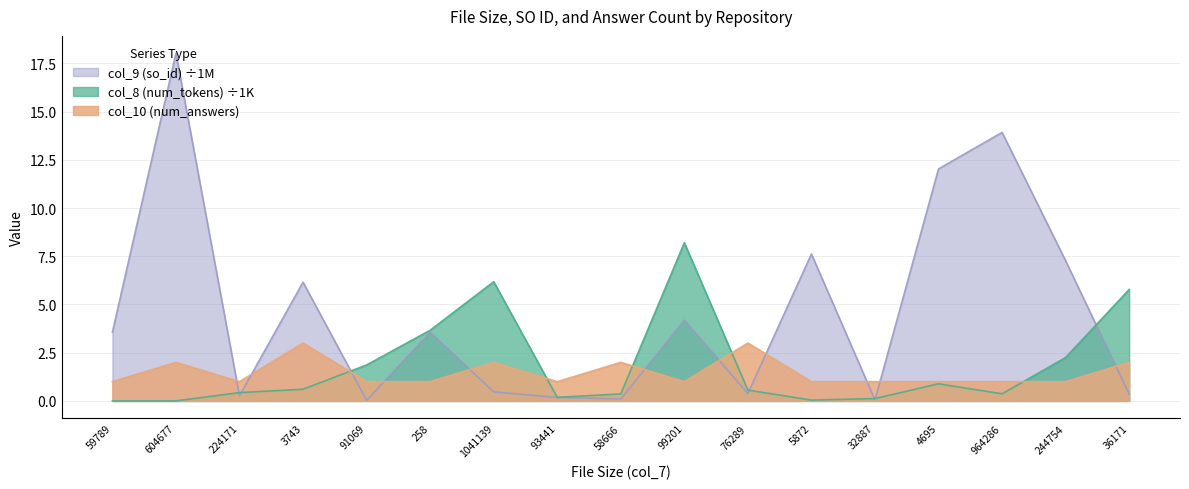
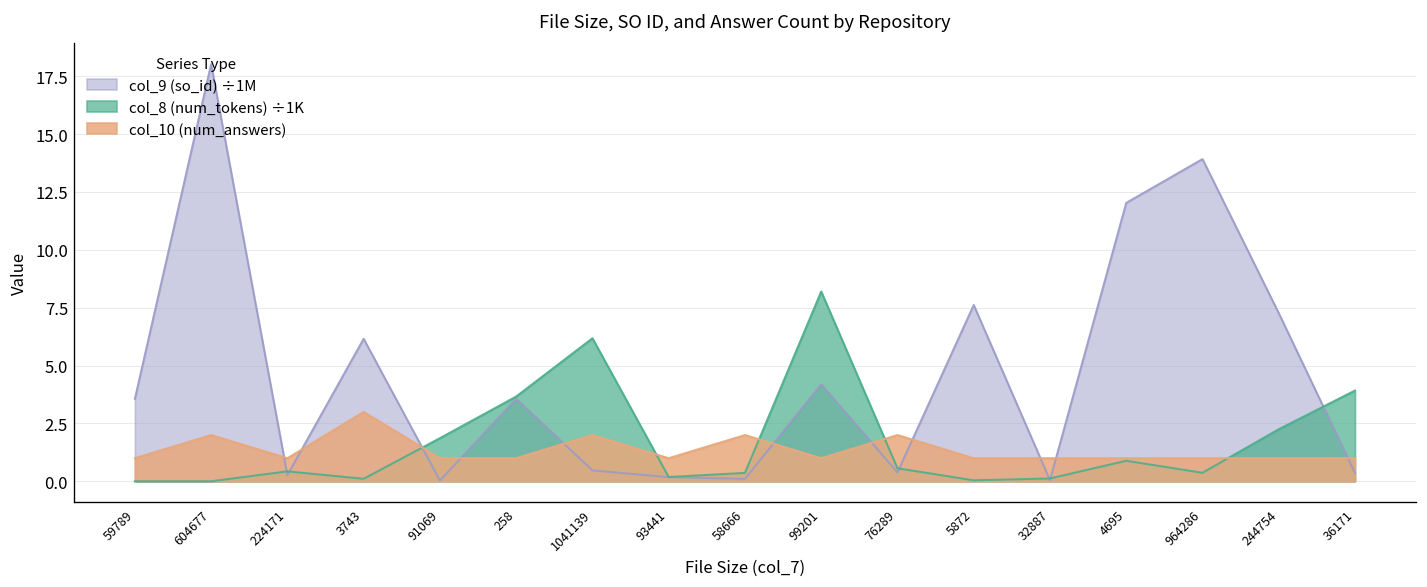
  {
    "col_9 (so_id) ÷1M": {
      "59789": 3.6,
      "604677": 18.0,
      "224171": 0.3,
      "3743": 6.2,
      "91069": 0.0,
      "1041139": 0.5,
      "58666": 0.1,
      "99201": 4.2,
      "76289": 0.4,
      "5872": 7.6,
      "4695": 12.0,
      "964286": 13.9,
      "244754": 7.3,
      "36171": 0.4
    },
    "col_8 (num_tokens) ÷1K": {
      "59789": 0.0,
      "604677": 0.0,
      "224171": 0.4,
-     "3743": 0.6,
+     "3743": 0.1,
      "91069": 1.9,
      "1041139": 6.2,
      "58666": 0.4,
      "99201": 8.2,
      "76289": 0.6,
      "5872": 0.0,
      "964286": 0.4,
      "244754": 2.3,
-     "36171": 5.8
+     "36171": 3.9
    },
    "col_10 (num_answers)": {
      "59789": 1,
      "604677": 2,
      "224171": 1,
      "3743": 3,
      "91069": 1,
      "258": 1,
      "1041139": 2,
      "93441": 1,
      "58666": 2,
      "99201": 1,
-     "76289": 3,
+     "76289": 2,
      "5872": 1,
      "32887": 1,
      "964286": 1,
      "244754": 1,
-     "36171": 2
+     "36171": 1
    }
  }
